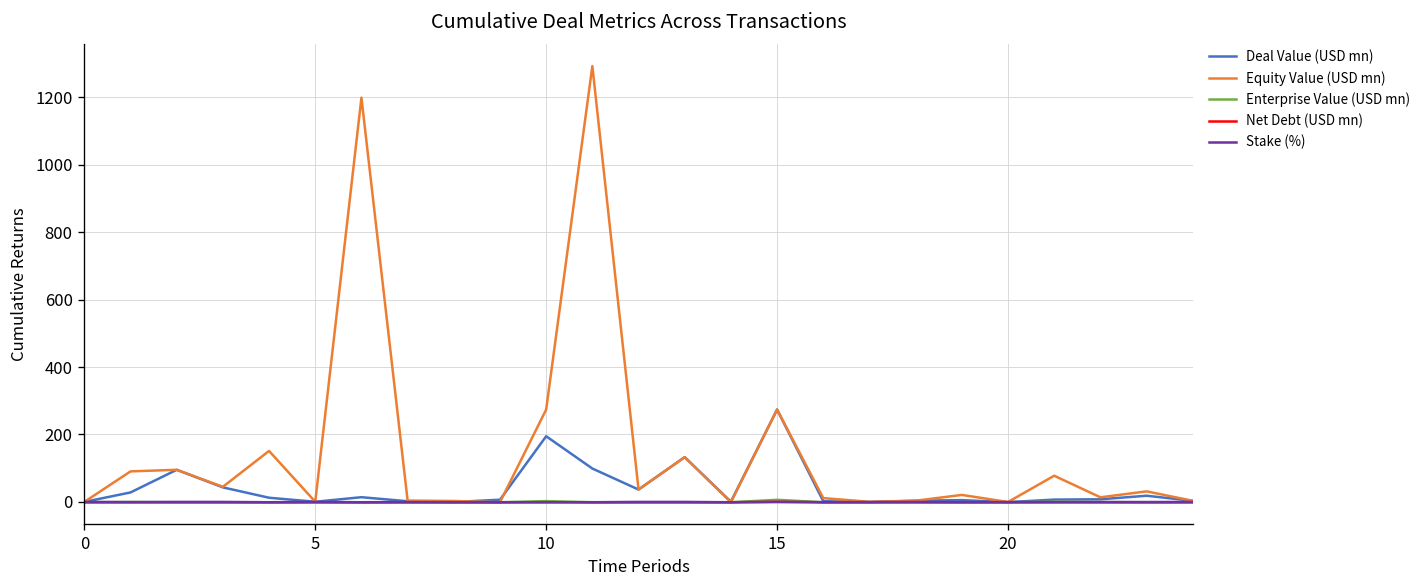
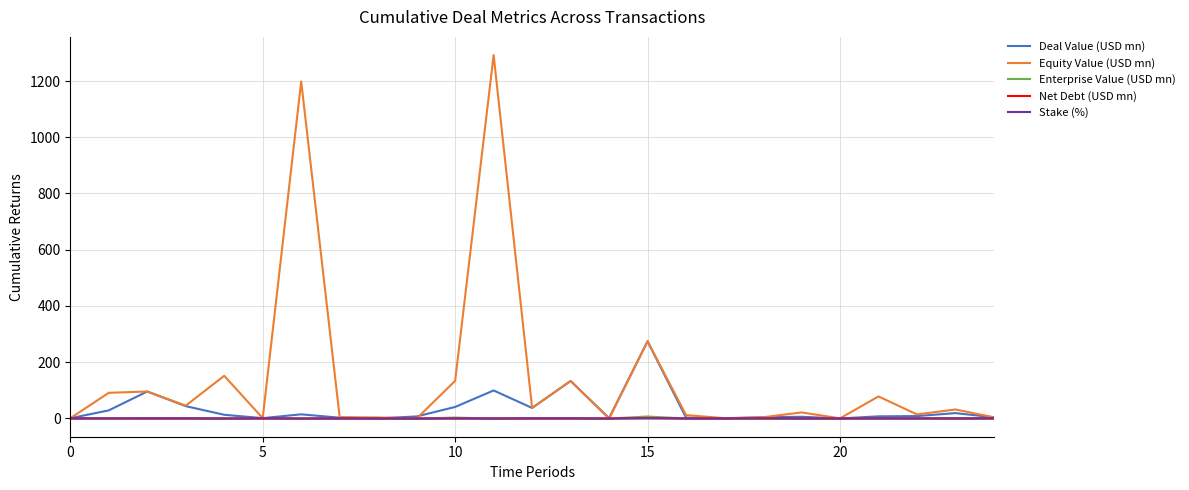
  {
    "Deal Value (USD mn)": {
-     "10": 190
+     "10": 40
    },
    "Equity Value (USD mn)": {
-     "10": 270
+     "10": 130
    }
  }
